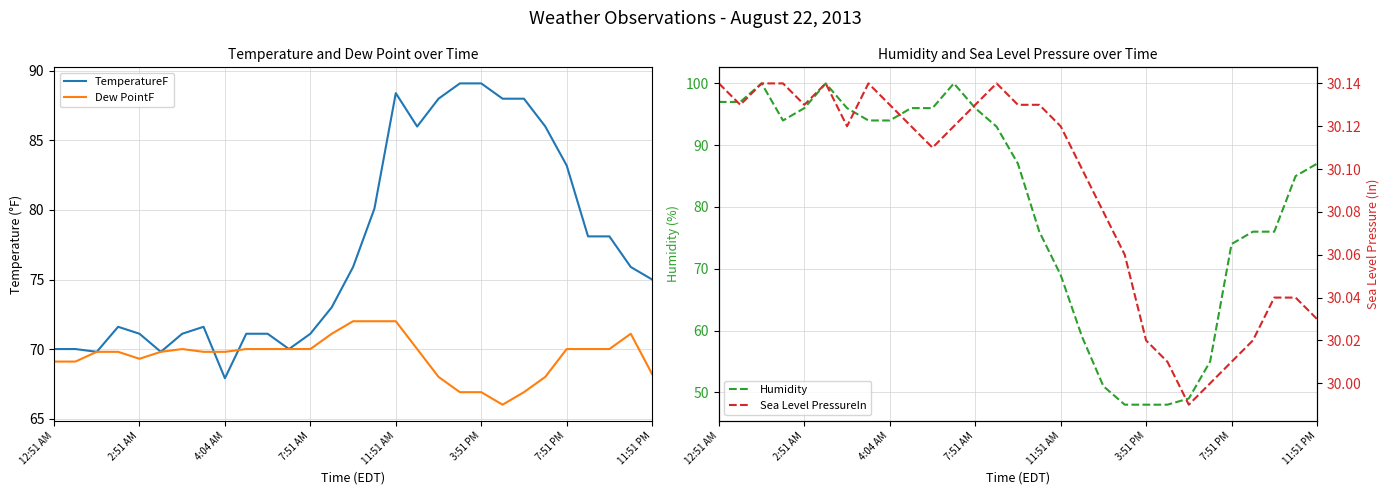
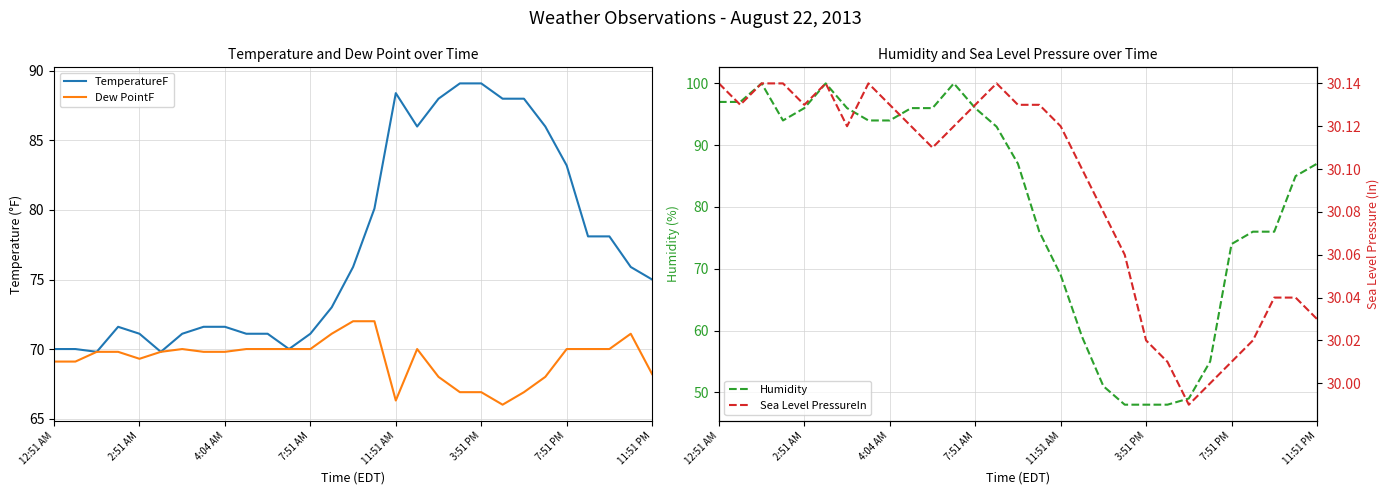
  {
    "Temperature and Dew Point over Time": {
      "TemperatureF": {
        "12:51 AM": 70.0,
        "2:51 AM": 71.1,
-       "4:04 AM": 67.9,
+       "4:04 AM": 71.6,
        "7:51 AM": 71.1,
        "11:51 AM": 88.4,
        "3:51 PM": 89.1,
        "7:51 PM": 83.2,
        "11:51 PM": 75.0
      },
      "Dew PointF": {
        "12:51 AM": 69.1,
        "2:51 AM": 69.3,
        "4:04 AM": 69.8,
        "7:51 AM": 70.0,
-       "11:51 AM": 72.0,
+       "11:51 AM": 66.3,
        "3:51 PM": 66.9,
        "7:51 PM": 70.0,
        "11:51 PM": 68.2
      }
    }
  }
